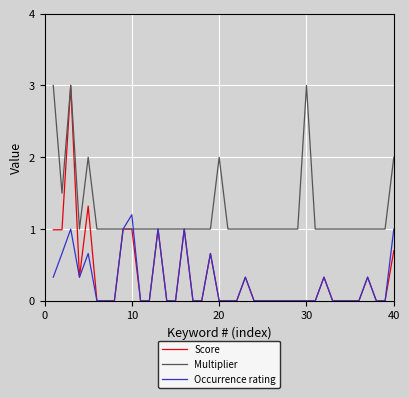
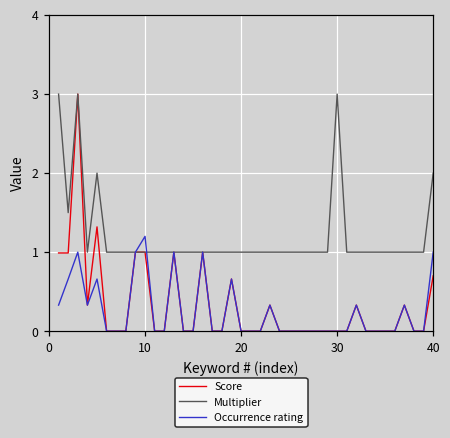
  {
    "Score": {
      "40": 0.7
    },
    "Multiplier": {
-     "20": 2,
+     "20": 1,
      "30": 3,
      "40": 2
    },
    "Occurrence rating": {
      "10": 1.2,
      "40": 1
    }
  }
